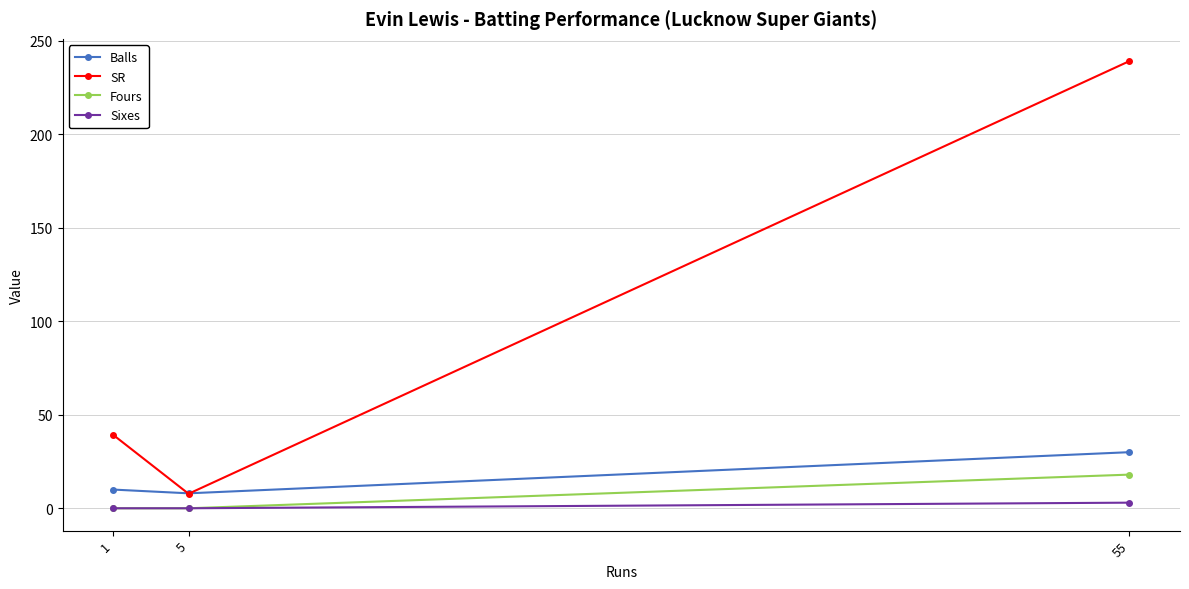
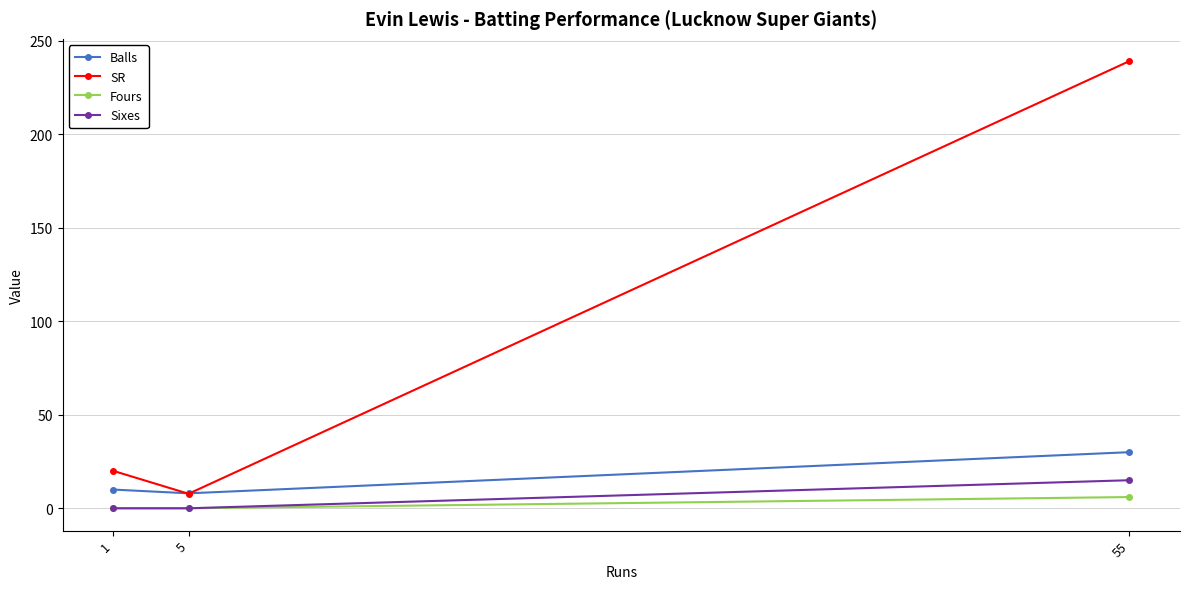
  {
    "Balls": {
      "1": 10,
      "55": 30
    },
    "SR": {
-     "1": 39,
+     "1": 20,
      "55": 239
    },
    "Fours": {
-     "55": 18
+     "55": 6
    },
    "Sixes": {
-     "55": 3
+     "55": 15
    }
  }
